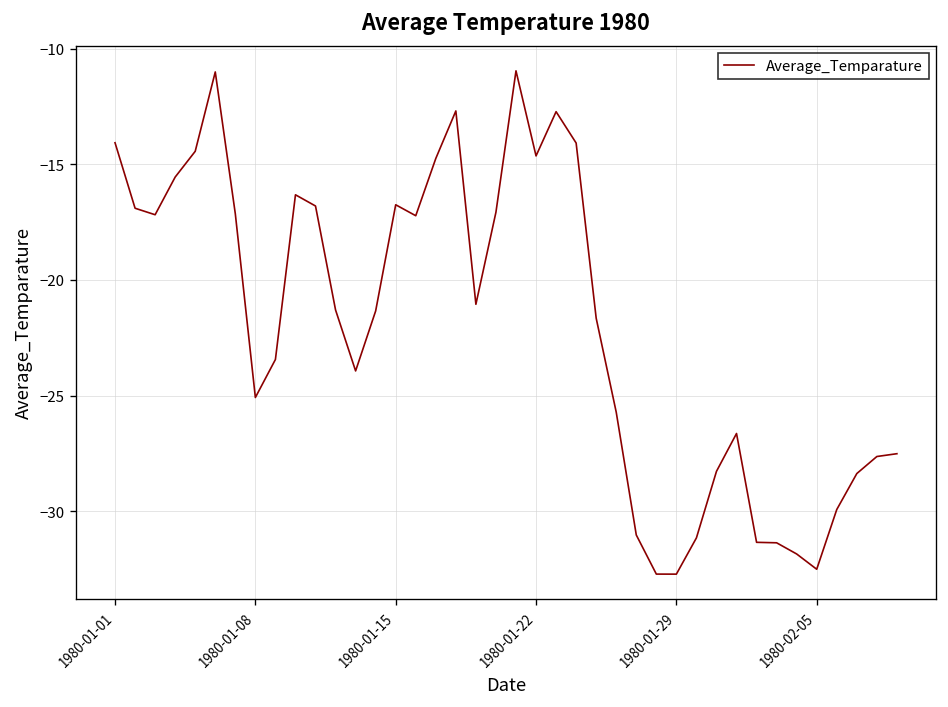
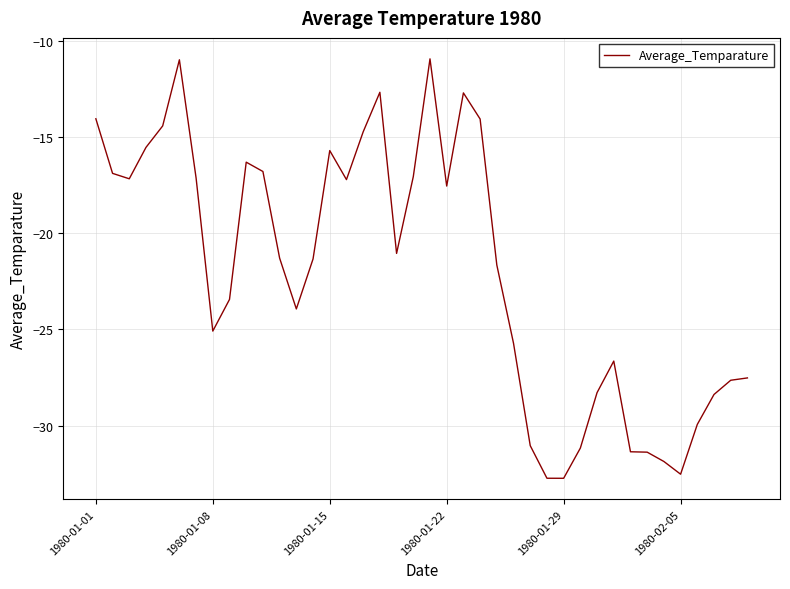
  {
    "1980-01-01": -14.1,
    "1980-01-08": -25.1,
-   "1980-01-15": -16.7,
-   "1980-01-22": -14.6,
+   "1980-01-15": -15.7,
+   "1980-01-22": -17.6,
    "1980-01-29": -32.7,
    "1980-02-05": -32.5
  }
